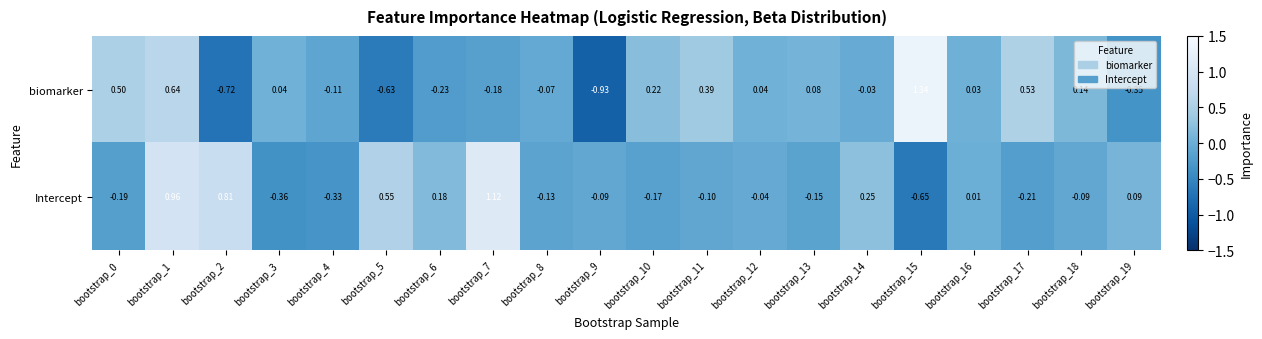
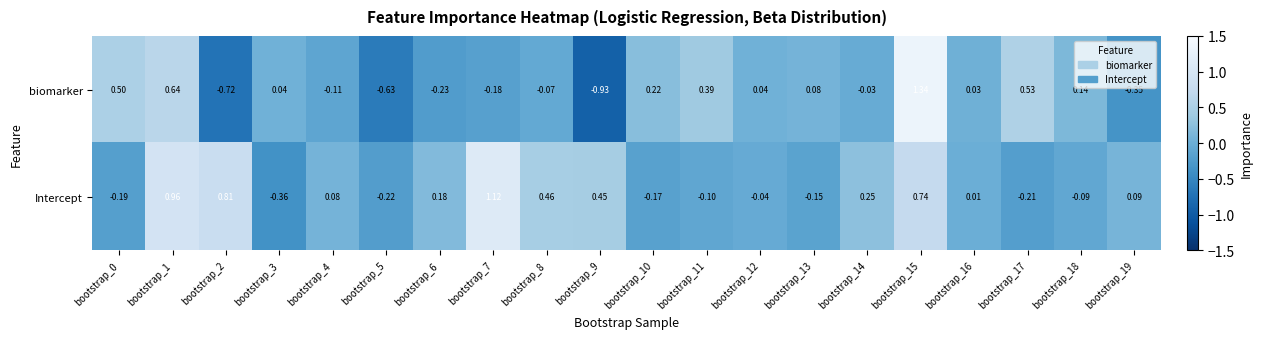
  {
    "biomarker": {
      "bootstrap_0": 0.50,
      "bootstrap_1": 0.64,
      "bootstrap_2": -0.72,
      "bootstrap_3": 0.04,
      "bootstrap_4": -0.11,
      "bootstrap_5": -0.63,
      "bootstrap_6": -0.23,
      "bootstrap_7": -0.18,
      "bootstrap_8": -0.07,
      "bootstrap_9": -0.93,
      "bootstrap_10": 0.22,
      "bootstrap_11": 0.39,
      "bootstrap_12": 0.04,
      "bootstrap_13": 0.08,
      "bootstrap_14": -0.03,
      "bootstrap_16": 0.03,
      "bootstrap_17": 0.53
    },
    "Intercept": {
      "bootstrap_0": -0.19,
      "bootstrap_2": 0.81,
      "bootstrap_3": -0.36,
-     "bootstrap_4": -0.33,
-     "bootstrap_5": 0.55,
+     "bootstrap_4": 0.08,
+     "bootstrap_5": -0.22,
      "bootstrap_6": 0.18,
-     "bootstrap_8": -0.13,
-     "bootstrap_9": -0.09,
+     "bootstrap_8": 0.46,
+     "bootstrap_9": 0.45,
      "bootstrap_10": -0.17,
      "bootstrap_11": -0.10,
      "bootstrap_12": -0.04,
      "bootstrap_13": -0.15,
      "bootstrap_14": 0.25,
-     "bootstrap_15": -0.65,
+     "bootstrap_15": 0.74,
      "bootstrap_16": 0.01,
      "bootstrap_17": -0.21,
      "bootstrap_18": -0.09,
      "bootstrap_19": 0.09
    }
  }
